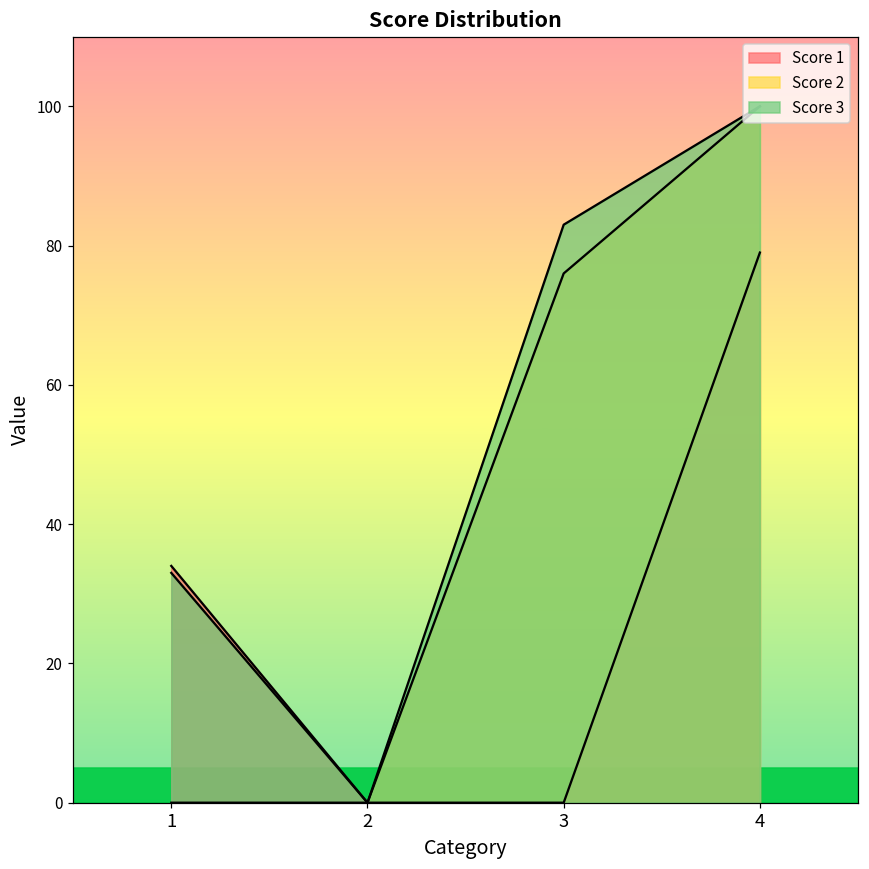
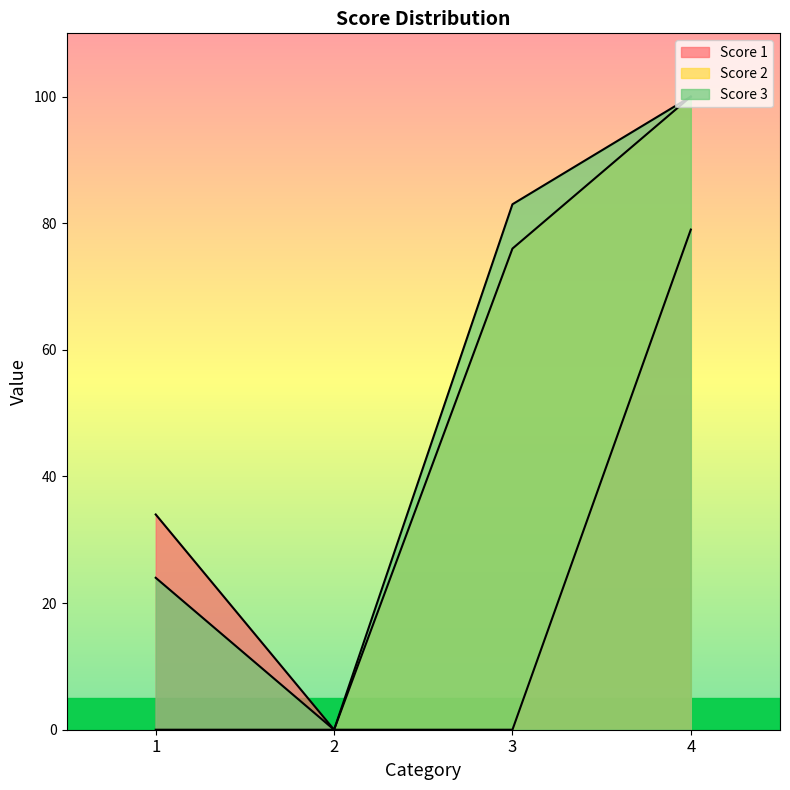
  {
    "Score 1": {
      "1": 34,
      "4": 79
    },
    "Score 2": {
      "3": 76
    },
    "Score 3": {
-     "1": 33,
+     "1": 24,
      "3": 83
    }
  }
